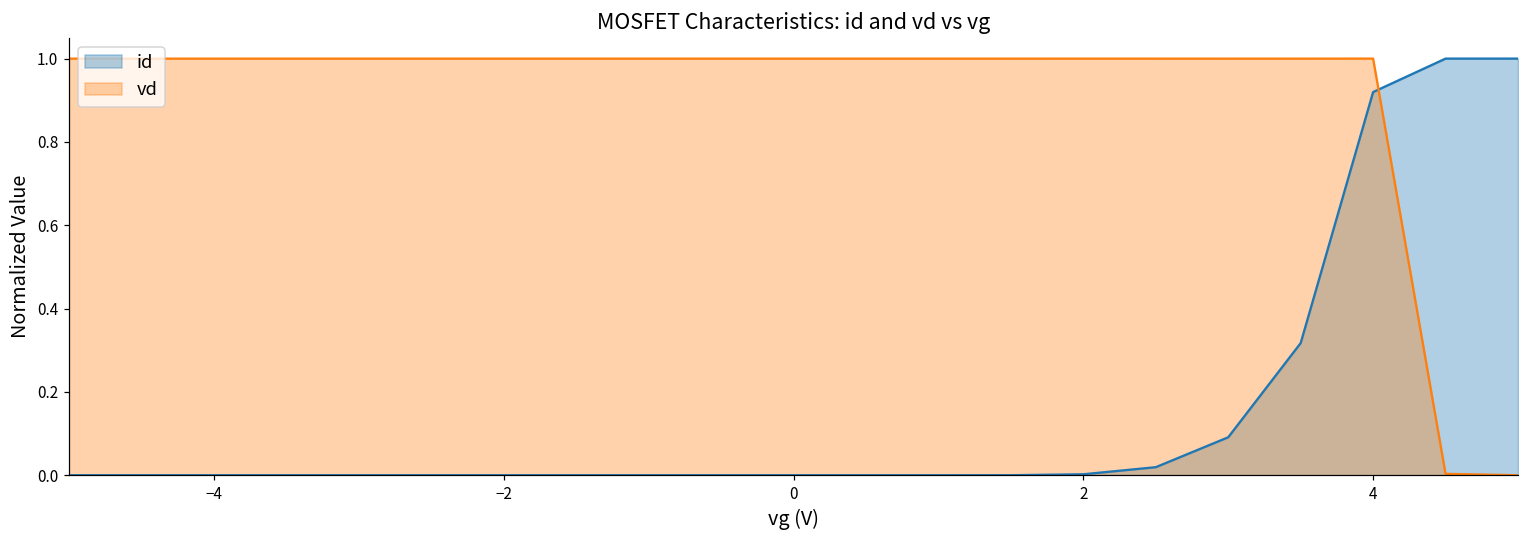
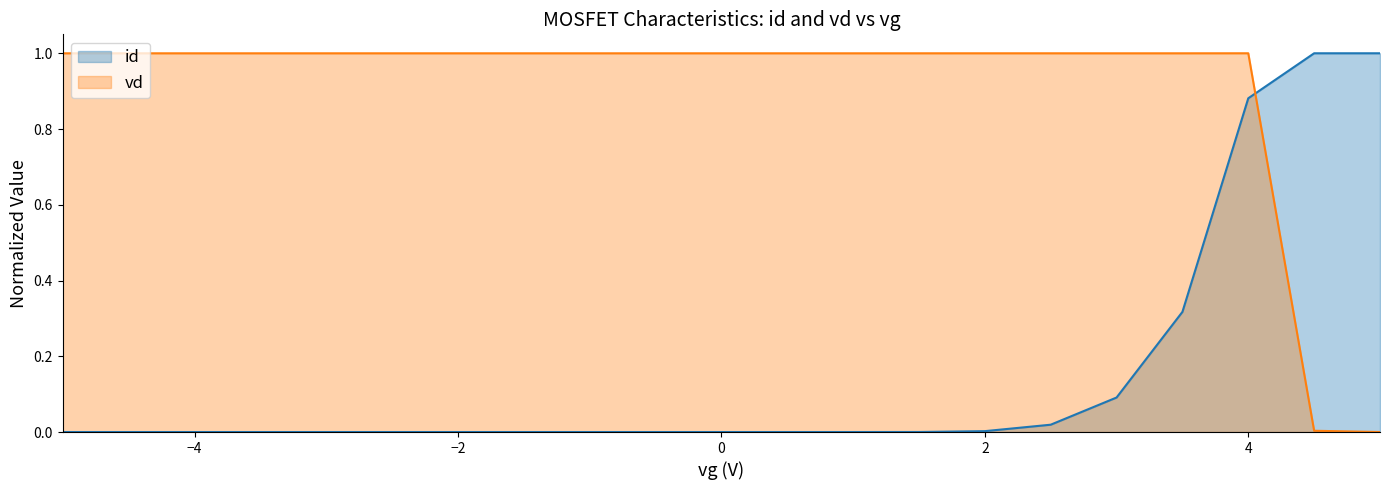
  {
    "id": {
      "−4": 0.00,
      "−2": 0.00,
      "0": 0.00,
      "2": 0.00,
-     "4": 0.92
+     "4": 0.88
    },
    "vd": {
      "−4": 1.00,
      "−2": 1.00,
      "0": 1.00,
      "2": 1.00,
      "4": 1.00
    }
  }
